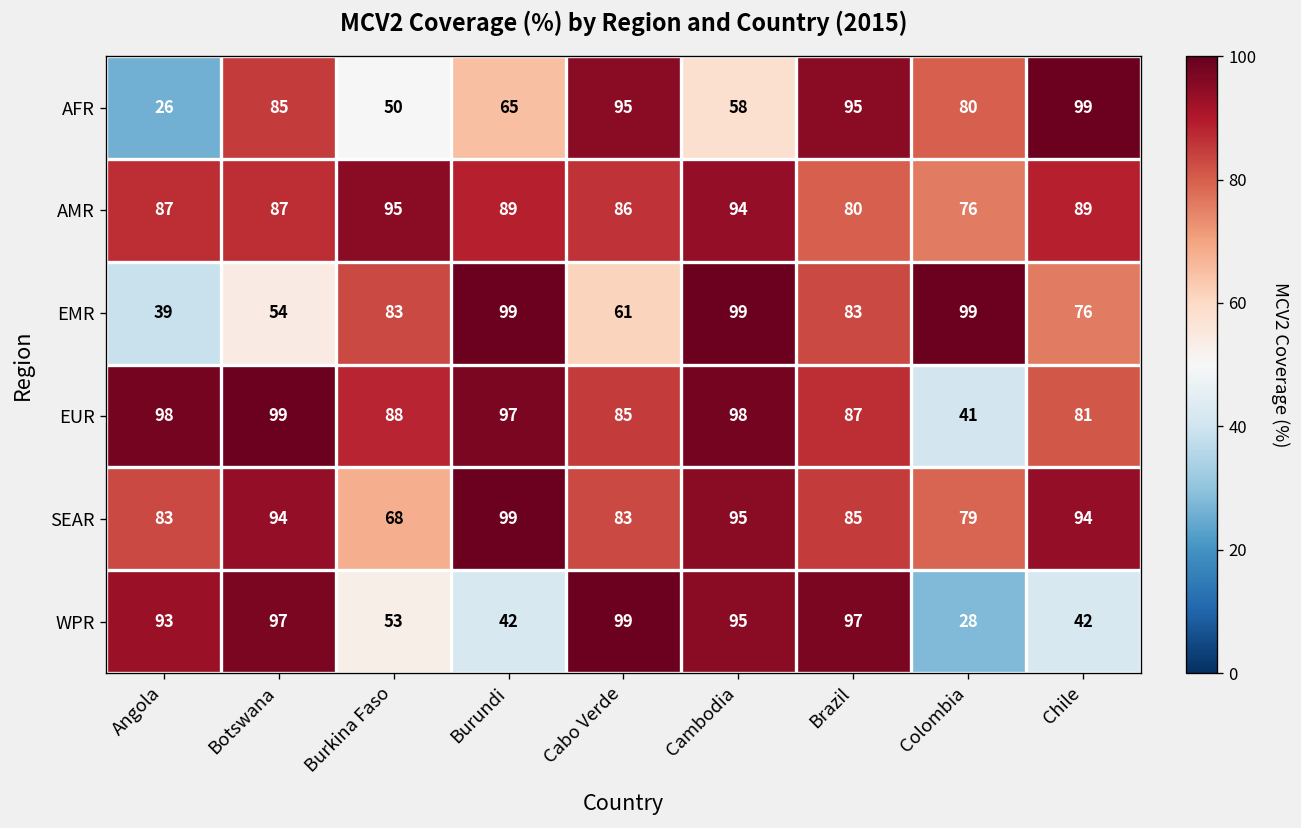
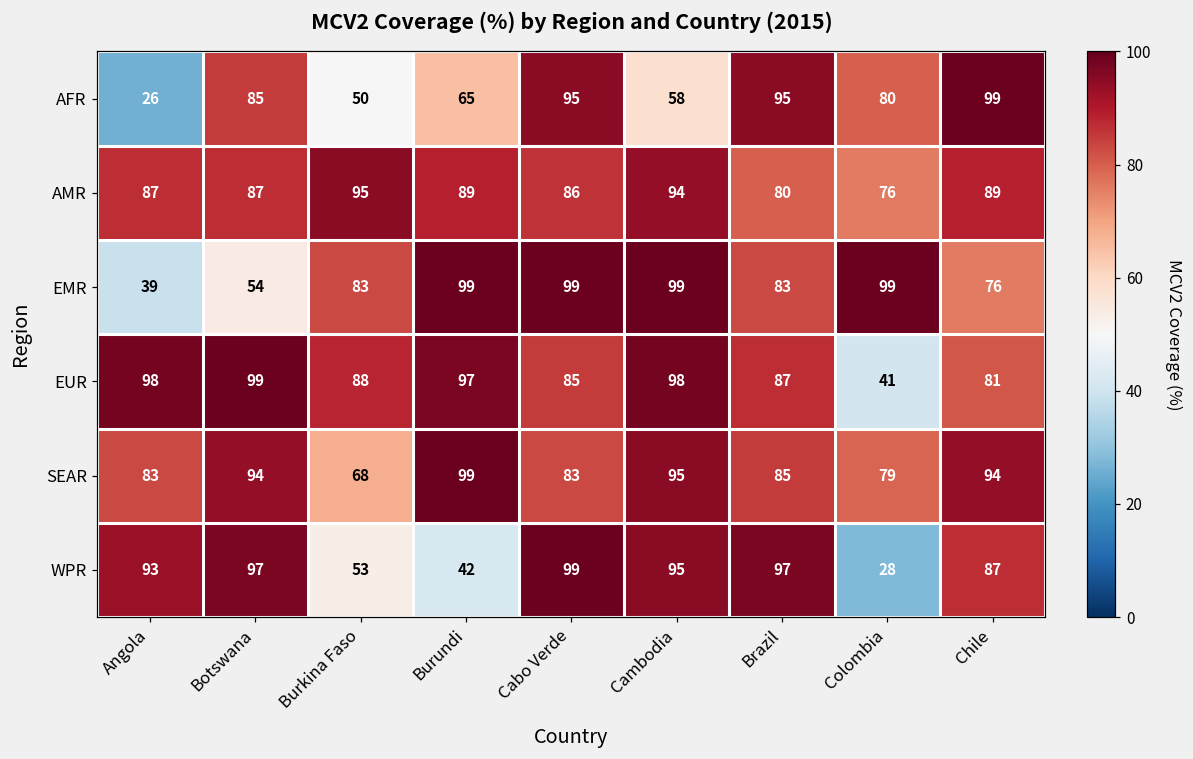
  {
    "AFR": {
      "Angola": 26,
      "Botswana": 85,
      "Burkina Faso": 50,
      "Burundi": 65,
      "Cabo Verde": 95,
      "Cambodia": 58,
      "Brazil": 95,
      "Colombia": 80,
      "Chile": 99
    },
    "AMR": {
      "Angola": 87,
      "Botswana": 87,
      "Burkina Faso": 95,
      "Burundi": 89,
      "Cabo Verde": 86,
      "Cambodia": 94,
      "Brazil": 80,
      "Colombia": 76,
      "Chile": 89
    },
    "EMR": {
      "Angola": 39,
      "Botswana": 54,
      "Burkina Faso": 83,
      "Burundi": 99,
-     "Cabo Verde": 61,
+     "Cabo Verde": 99,
      "Cambodia": 99,
      "Brazil": 83,
      "Colombia": 99,
      "Chile": 76
    },
    "EUR": {
      "Angola": 98,
      "Botswana": 99,
      "Burkina Faso": 88,
      "Burundi": 97,
      "Cabo Verde": 85,
      "Cambodia": 98,
      "Brazil": 87,
      "Colombia": 41,
      "Chile": 81
    },
    "SEAR": {
      "Angola": 83,
      "Botswana": 94,
      "Burkina Faso": 68,
      "Burundi": 99,
      "Cabo Verde": 83,
      "Cambodia": 95,
      "Brazil": 85,
      "Colombia": 79,
      "Chile": 94
    },
    "WPR": {
      "Angola": 93,
      "Botswana": 97,
      "Burkina Faso": 53,
      "Burundi": 42,
      "Cabo Verde": 99,
      "Cambodia": 95,
      "Brazil": 97,
      "Colombia": 28,
-     "Chile": 42
+     "Chile": 87
    }
  }
